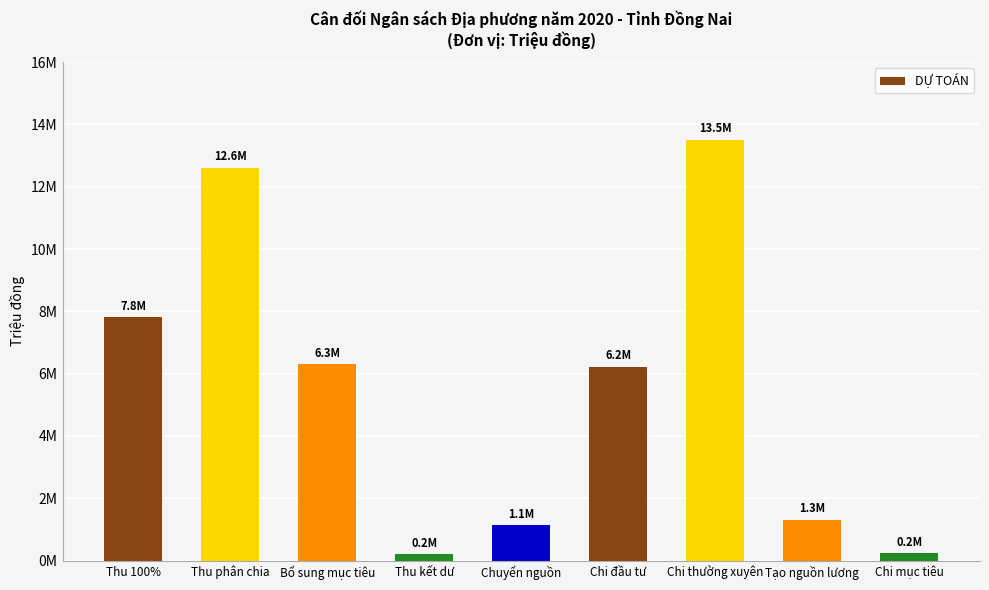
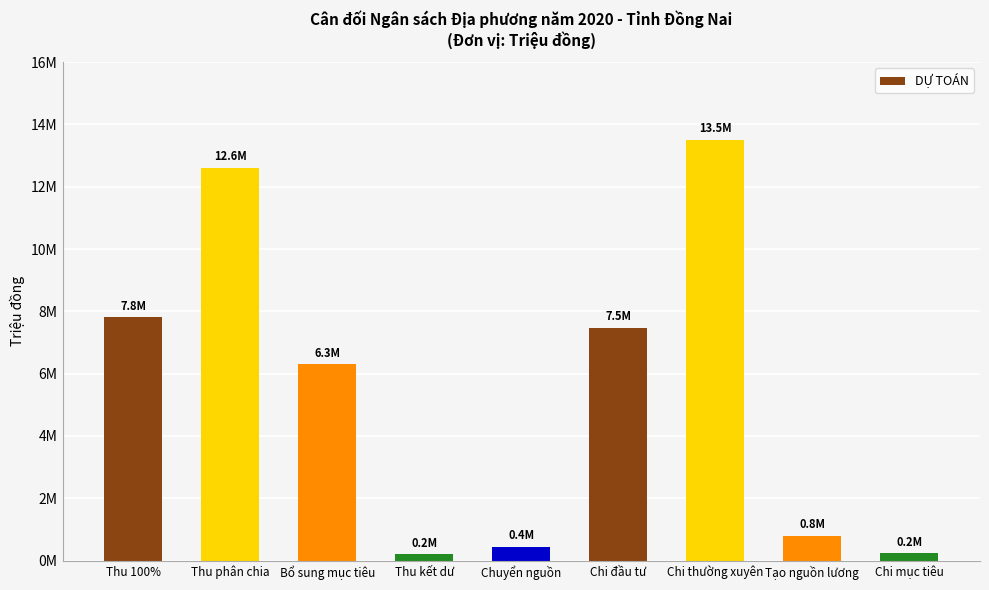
  {
    "Thu 100%": "7.8M",
    "Thu phân chia": "12.6M",
    "Bổ sung mục tiêu": "6.3M",
    "Thu kết dư": "0.2M",
-   "Chuyển nguồn": "1.1M",
-   "Chi đầu tư": "6.2M",
+   "Chuyển nguồn": "0.4M",
+   "Chi đầu tư": "7.5M",
    "Chi thường xuyên": "13.5M",
-   "Tạo nguồn lương": "1.3M",
+   "Tạo nguồn lương": "0.8M",
    "Chi mục tiêu": "0.2M"
  }
